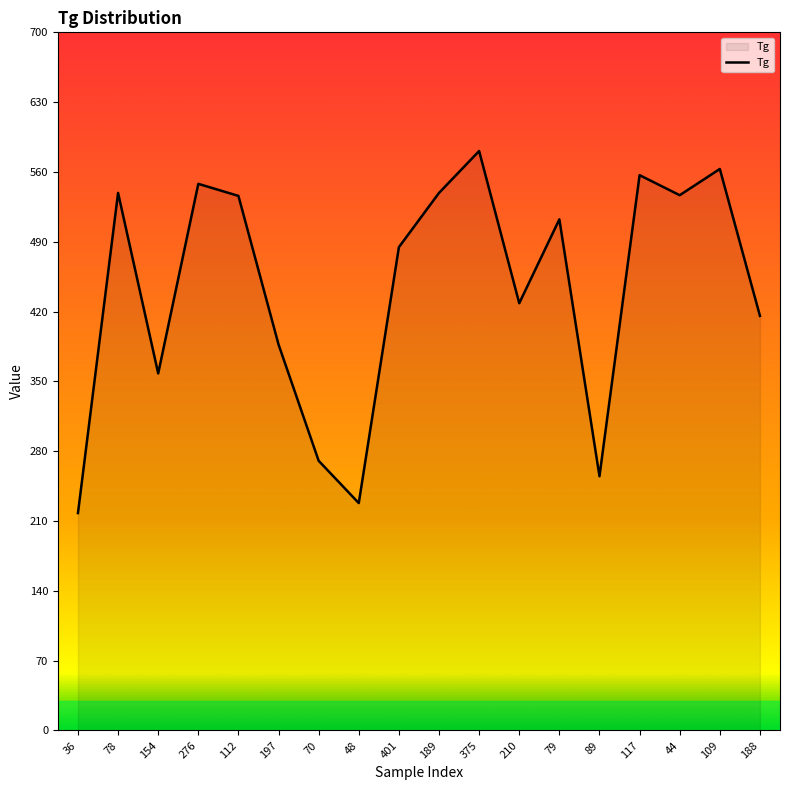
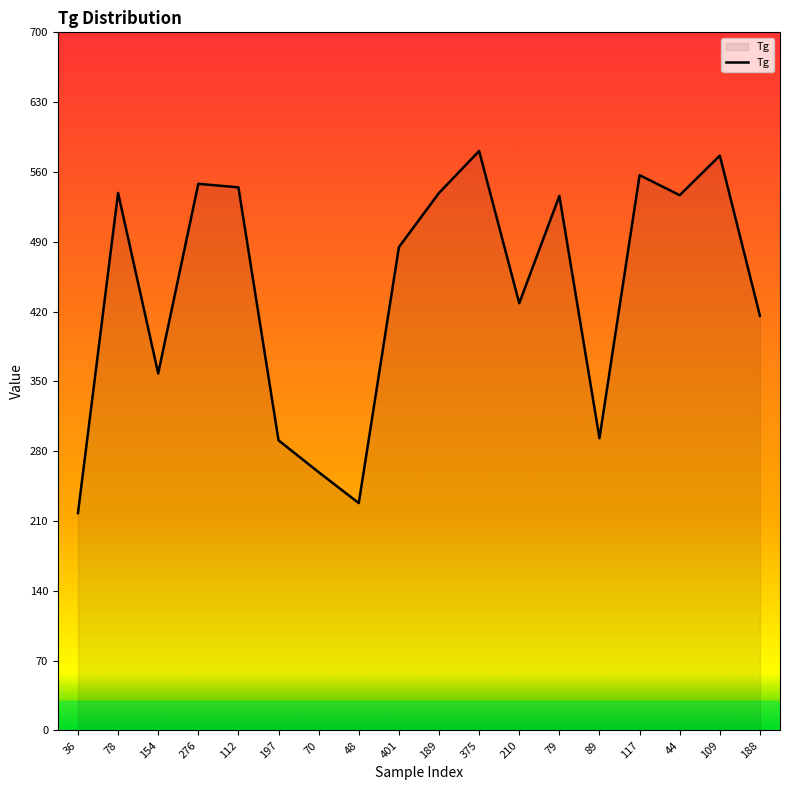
  {
    "36": 220,
    "78": 540,
    "154": 360,
    "276": 550,
-   "112": 536,
-   "197": 390,
-   "70": 270,
+   "112": 545,
+   "197": 290,
+   "70": 260,
    "48": 230,
    "401": 480,
    "189": 540,
    "375": 580,
    "210": 430,
-   "79": 510,
-   "89": 250,
+   "79": 540,
+   "89": 290,
    "117": 560,
    "44": 540,
-   "109": 560,
+   "109": 580,
    "188": 420
  }
